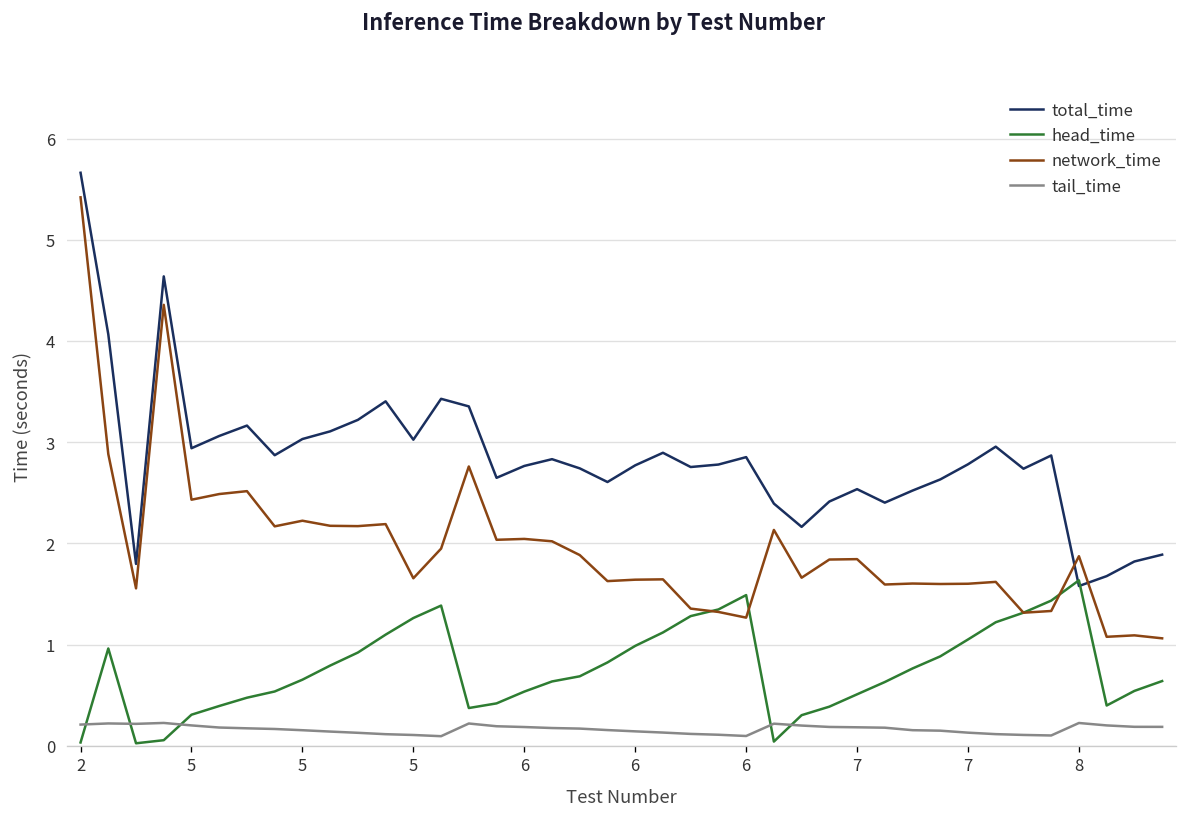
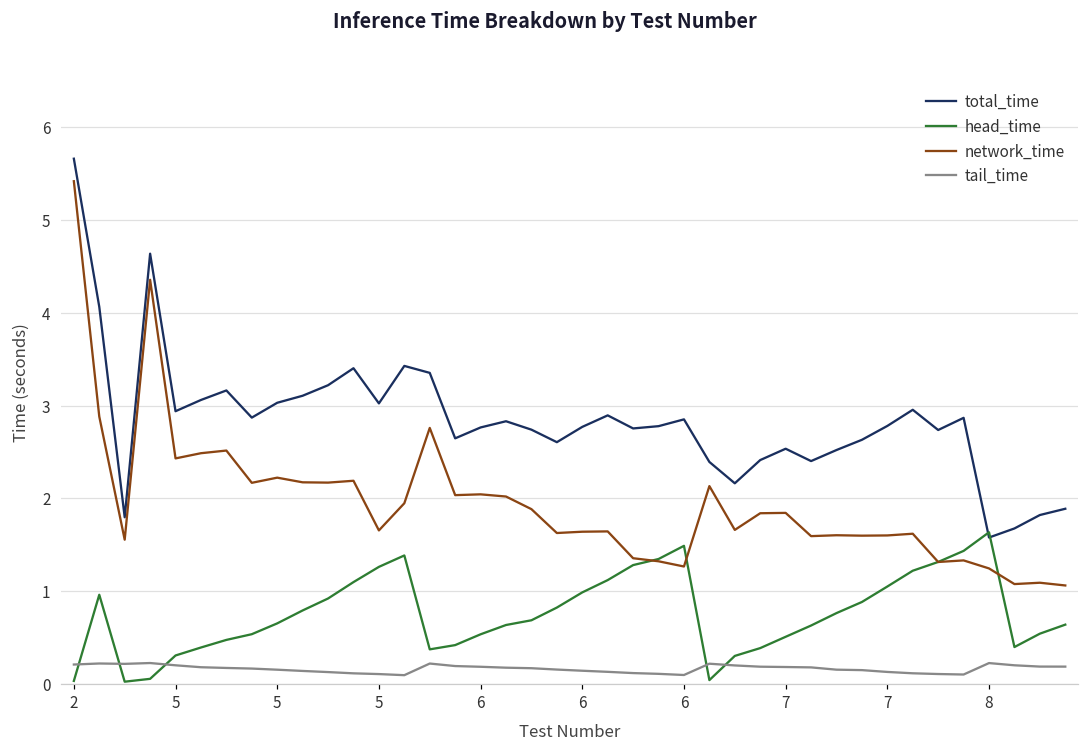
  {
    "total_time": {
      "8": 1.6
    },
    "head_time": {
      "8": 1.6
    },
    "network_time": {
-     "8": 1.9
+     "8": 1.2
    },
    "tail_time": {
      "8": 0.2
    }
  }
